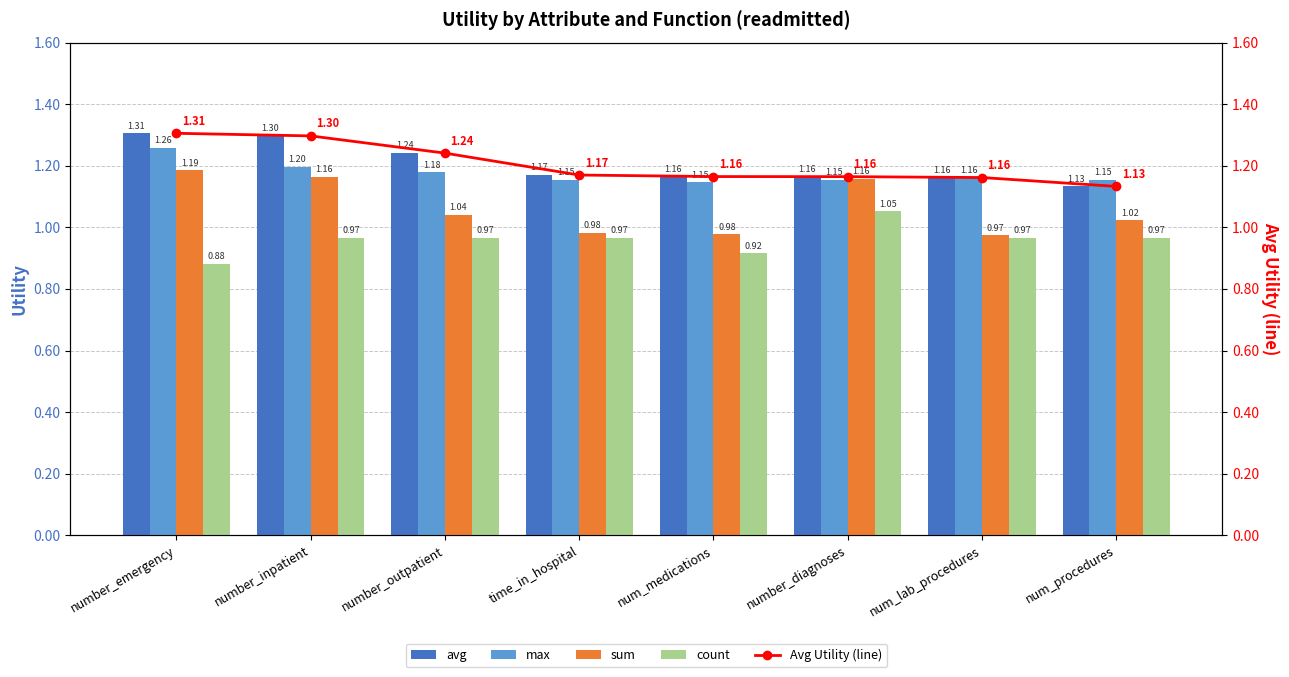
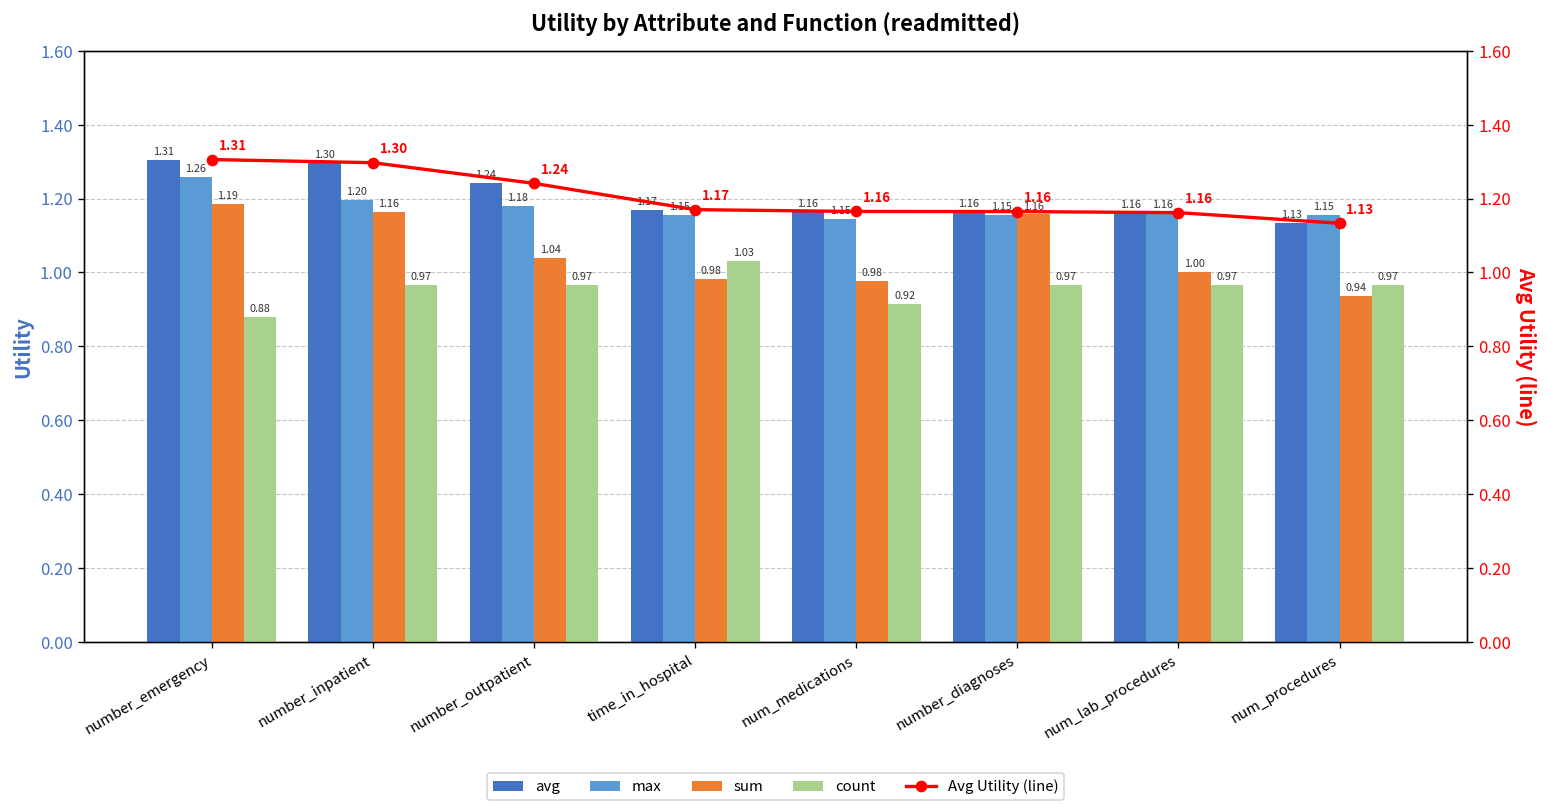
  {
    "sum": {
      "number_emergency": 1.19,
      "number_inpatient": 1.16,
      "number_outpatient": 1.04,
      "time_in_hospital": 0.98,
      "num_medications": 0.98,
-     "num_lab_procedures": 0.97,
-     "num_procedures": 1.02
+     "num_lab_procedures": 1.00,
+     "num_procedures": 0.94
    },
    "count": {
      "number_emergency": 0.88,
      "number_inpatient": 0.97,
      "number_outpatient": 0.97,
-     "time_in_hospital": 0.97,
+     "time_in_hospital": 1.03,
      "num_medications": 0.92,
-     "number_diagnoses": 1.05,
+     "number_diagnoses": 0.97,
      "num_lab_procedures": 0.97,
      "num_procedures": 0.97
    },
    "Avg Utility (line)": {
      "number_emergency": 1.31,
      "number_inpatient": 1.30,
      "number_outpatient": 1.24,
      "time_in_hospital": 1.17,
      "num_medications": 1.16,
      "num_lab_procedures": 1.16,
      "num_procedures": 1.13
    }
  }
